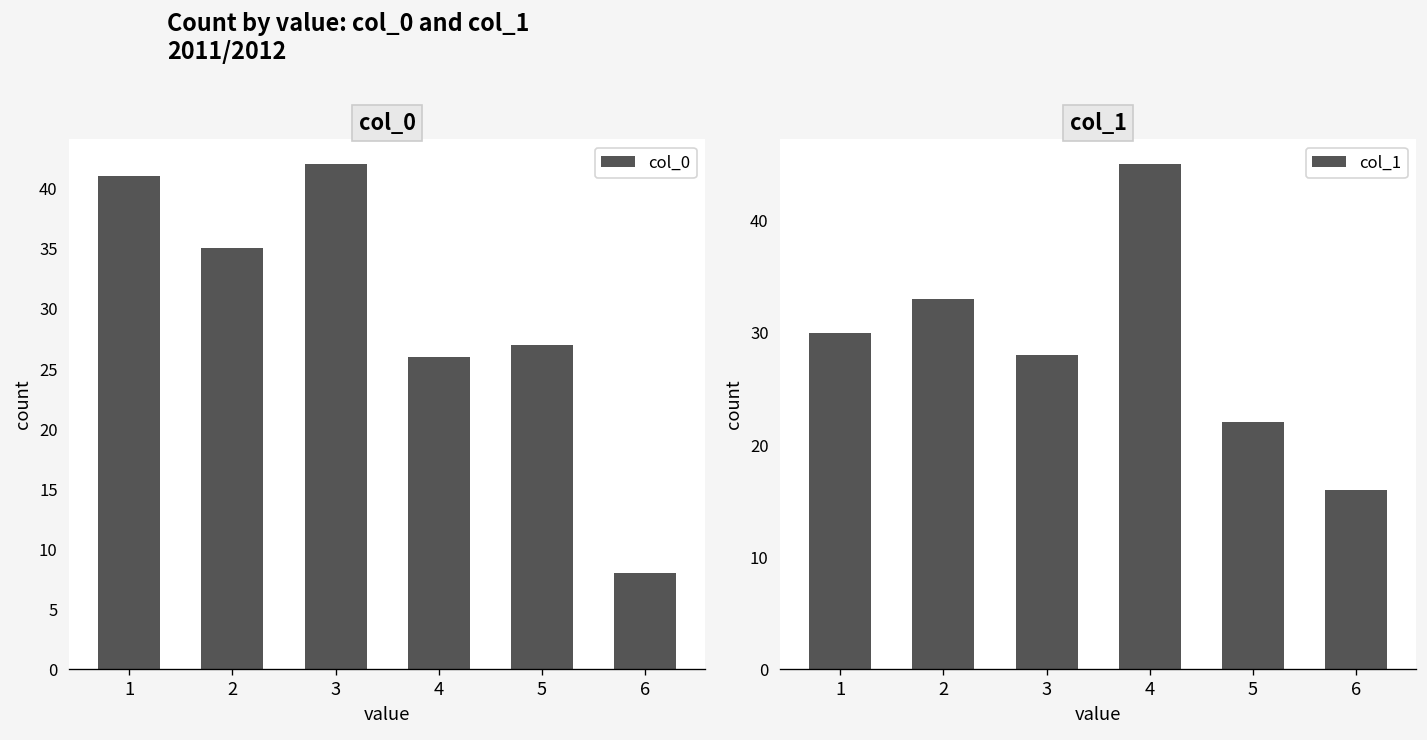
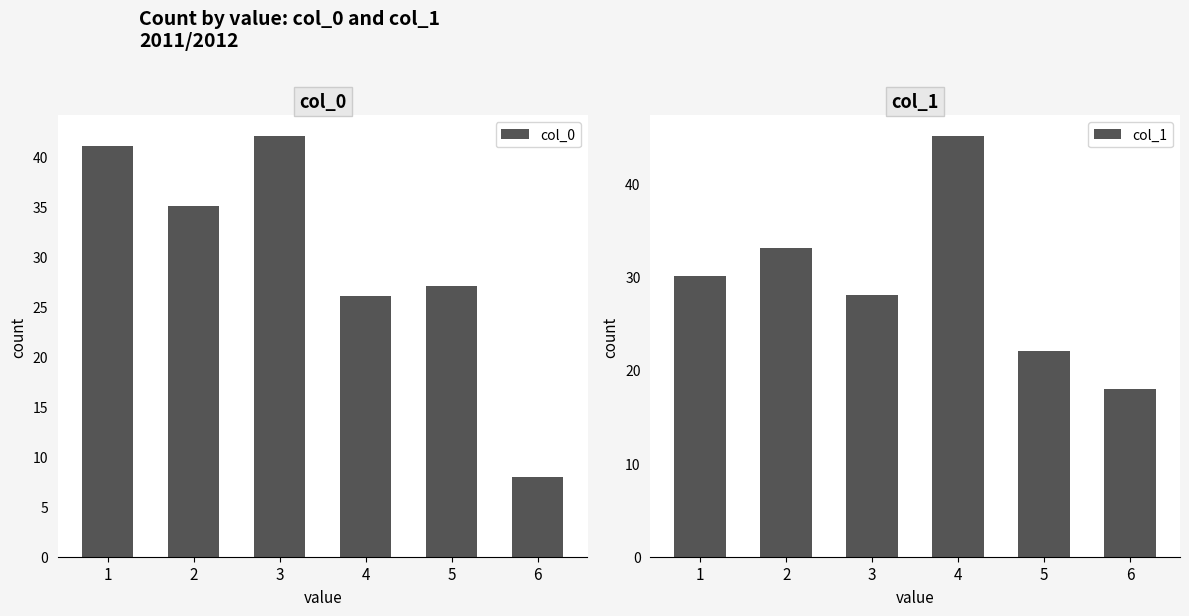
  {
    "col_0": {
      "1": 41.0,
      "2": 35.0,
      "3": 42.0,
      "4": 26.0,
      "5": 27.0,
      "6": 8.0
    },
    "col_1": {
      "1": 30,
      "2": 33,
      "3": 28,
      "4": 45,
      "5": 22,
-     "6": 16
+     "6": 18
    }
  }
